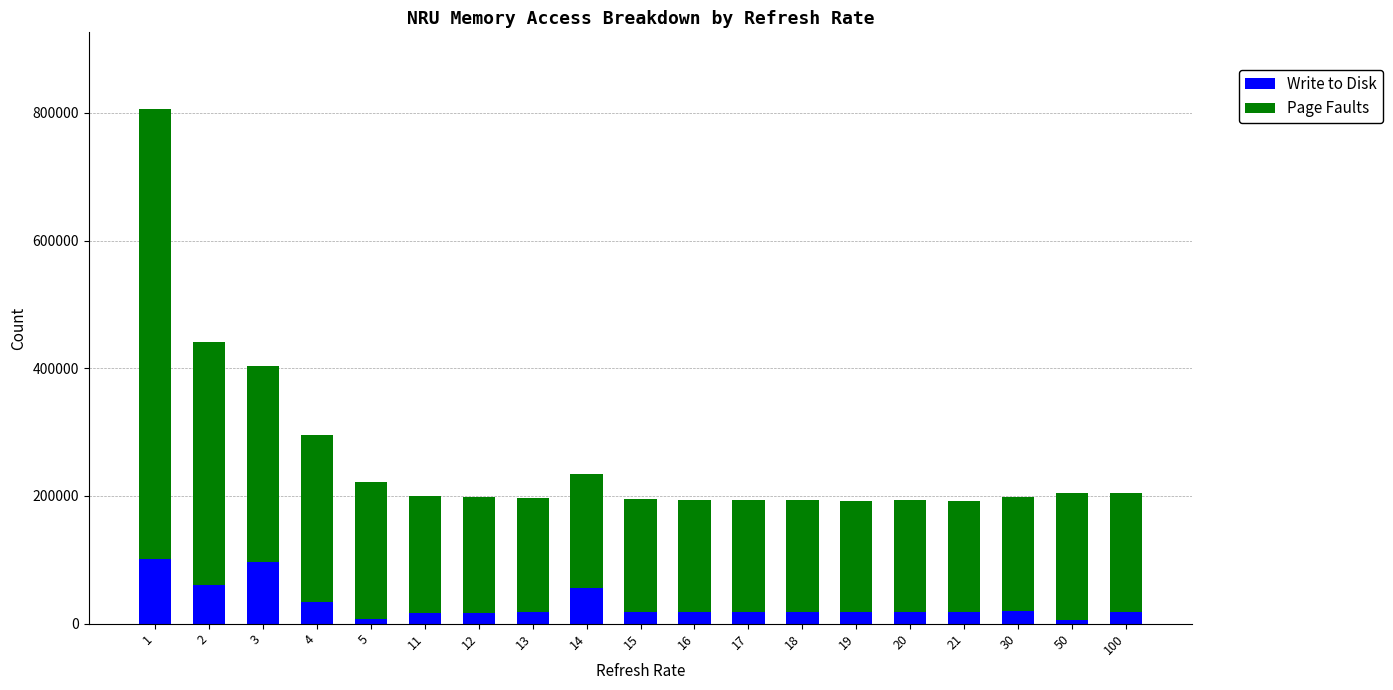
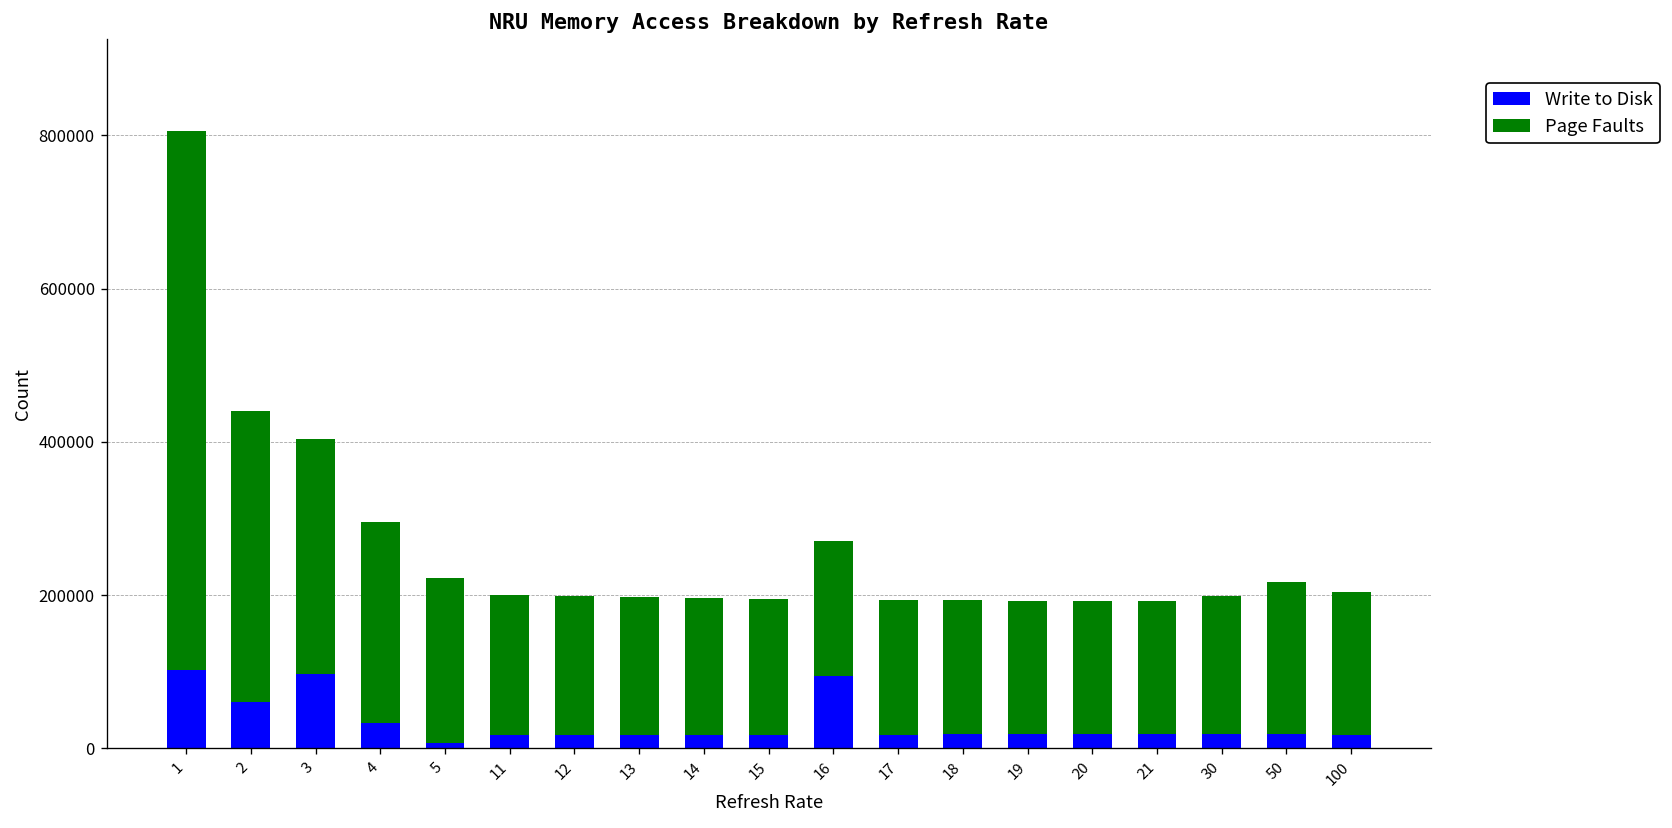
  {
    "Write to Disk": {
      "1": 100000,
      "2": 60000,
      "3": 100000,
      "4": 30000,
      "5": 10000,
      "11": 20000,
      "12": 20000,
      "13": 20000,
-     "14": 60000,
+     "14": 20000,
      "15": 20000,
-     "16": 20000,
+     "16": 90000,
      "17": 20000,
      "18": 20000,
      "19": 20000,
      "20": 20000,
      "21": 20000,
      "30": 20000,
-     "50": 10000,
+     "50": 20000,
      "100": 20000
    },
    "Page Faults": {
      "1": 700000,
      "2": 380000,
      "3": 310000,
      "4": 260000,
      "5": 210000,
      "11": 180000,
      "12": 180000,
      "13": 180000,
      "14": 180000,
      "15": 180000,
      "16": 180000,
      "17": 180000,
      "18": 180000,
      "19": 170000,
      "20": 170000,
      "21": 170000,
      "30": 180000,
      "50": 200000,
      "100": 190000
    }
  }
